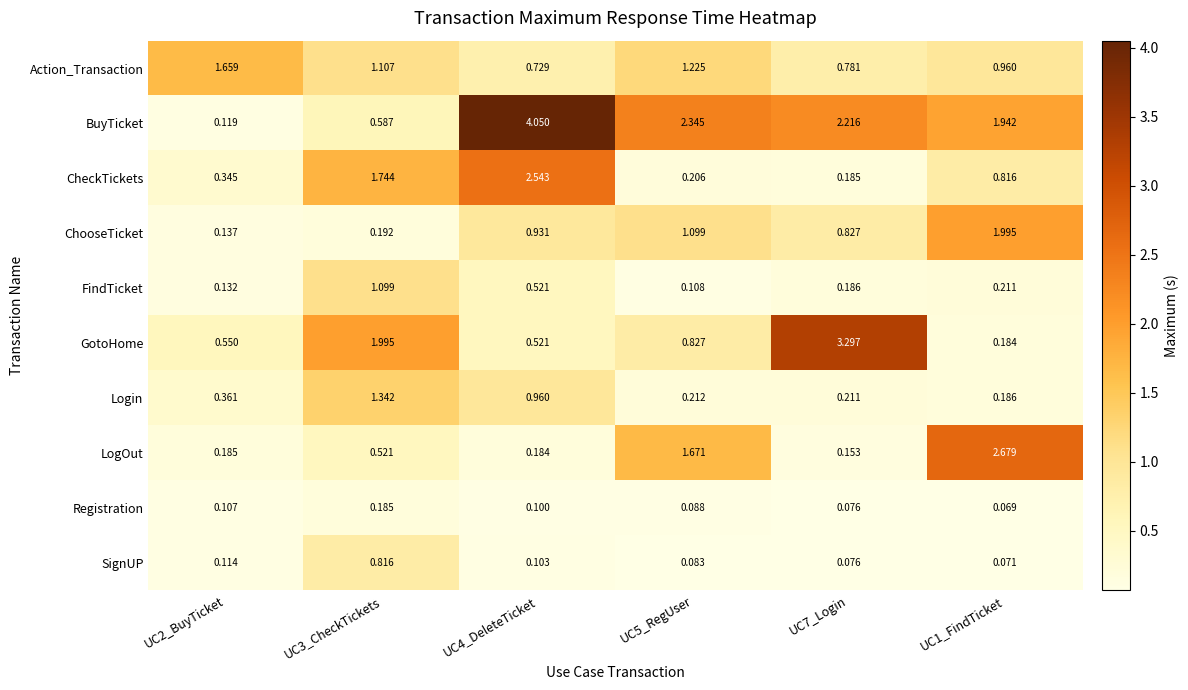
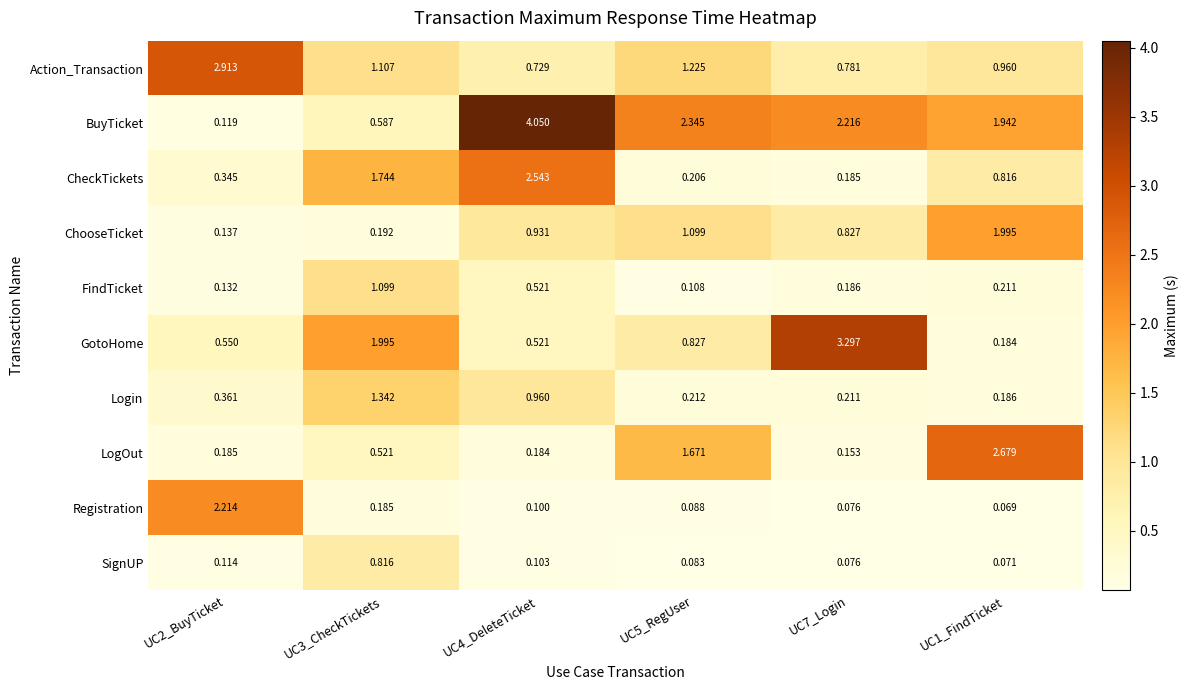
  {
    "Action_Transaction": {
-     "UC2_BuyTicket": 1.659,
+     "UC2_BuyTicket": 2.913,
      "UC3_CheckTickets": 1.107,
      "UC4_DeleteTicket": 0.729,
      "UC5_RegUser": 1.225,
      "UC7_Login": 0.781,
      "UC1_FindTicket": 0.960
    },
    "BuyTicket": {
      "UC2_BuyTicket": 0.119,
      "UC3_CheckTickets": 0.587,
      "UC4_DeleteTicket": 4.050,
      "UC5_RegUser": 2.345,
      "UC7_Login": 2.216,
      "UC1_FindTicket": 1.942
    },
    "CheckTickets": {
      "UC2_BuyTicket": 0.345,
      "UC3_CheckTickets": 1.744,
      "UC4_DeleteTicket": 2.543,
      "UC5_RegUser": 0.206,
      "UC7_Login": 0.185,
      "UC1_FindTicket": 0.816
    },
    "ChooseTicket": {
      "UC2_BuyTicket": 0.137,
      "UC3_CheckTickets": 0.192,
      "UC4_DeleteTicket": 0.931,
      "UC5_RegUser": 1.099,
      "UC7_Login": 0.827,
      "UC1_FindTicket": 1.995
    },
    "FindTicket": {
      "UC2_BuyTicket": 0.132,
      "UC3_CheckTickets": 1.099,
      "UC4_DeleteTicket": 0.521,
      "UC5_RegUser": 0.108,
      "UC7_Login": 0.186,
      "UC1_FindTicket": 0.211
    },
    "GotoHome": {
      "UC2_BuyTicket": 0.550,
      "UC3_CheckTickets": 1.995,
      "UC4_DeleteTicket": 0.521,
      "UC5_RegUser": 0.827,
      "UC7_Login": 3.297,
      "UC1_FindTicket": 0.184
    },
    "Login": {
      "UC2_BuyTicket": 0.361,
      "UC3_CheckTickets": 1.342,
      "UC4_DeleteTicket": 0.960,
      "UC5_RegUser": 0.212,
      "UC7_Login": 0.211,
      "UC1_FindTicket": 0.186
    },
    "LogOut": {
      "UC2_BuyTicket": 0.185,
      "UC3_CheckTickets": 0.521,
      "UC4_DeleteTicket": 0.184,
      "UC5_RegUser": 1.671,
      "UC7_Login": 0.153,
      "UC1_FindTicket": 2.679
    },
    "Registration": {
-     "UC2_BuyTicket": 0.107,
+     "UC2_BuyTicket": 2.214,
      "UC3_CheckTickets": 0.185,
      "UC4_DeleteTicket": 0.100,
      "UC5_RegUser": 0.088,
      "UC7_Login": 0.076,
      "UC1_FindTicket": 0.069
    },
    "SignUP": {
      "UC2_BuyTicket": 0.114,
      "UC3_CheckTickets": 0.816,
      "UC4_DeleteTicket": 0.103,
      "UC5_RegUser": 0.083,
      "UC7_Login": 0.076,
      "UC1_FindTicket": 0.071
    }
  }
